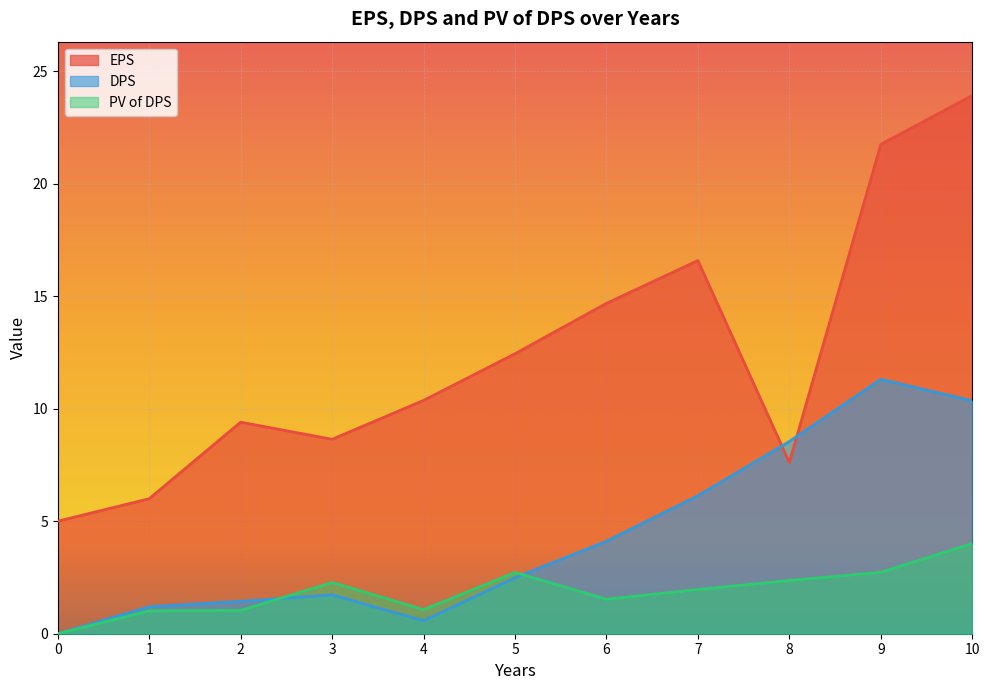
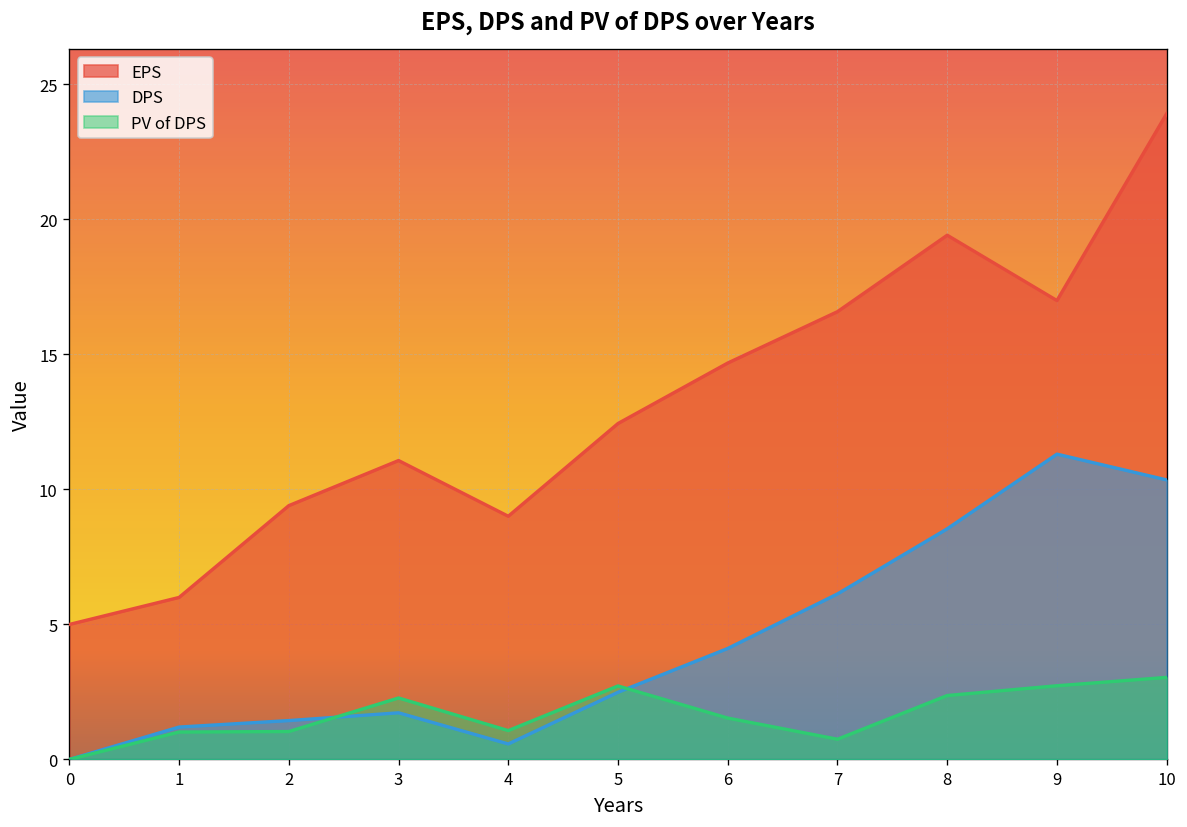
  {
    "EPS": {
      "0": 5.0,
      "1": 6.0,
      "2": 9.4,
-     "3": 8.6,
-     "4": 10.4,
+     "3": 11.1,
+     "4": 9.0,
      "5": 12.4,
      "6": 14.7,
      "7": 16.6,
-     "8": 7.6,
-     "9": 21.7,
+     "8": 19.4,
+     "9": 17.0,
      "10": 23.9
    },
    "DPS": {
      "1": 1.2,
      "2": 1.4,
      "3": 1.7,
      "4": 0.6,
      "5": 2.5,
      "6": 4.1,
      "7": 6.1,
      "8": 8.5,
      "9": 11.3,
      "10": 10.4
    },
    "PV of DPS": {
      "1": 1.0,
      "2": 1.0,
      "3": 2.3,
      "4": 1.1,
      "5": 2.7,
      "6": 1.5,
-     "7": 2.0,
+     "7": 0.7,
      "8": 2.4,
      "9": 2.7,
-     "10": 4.0
+     "10": 3.0
    }
  }
